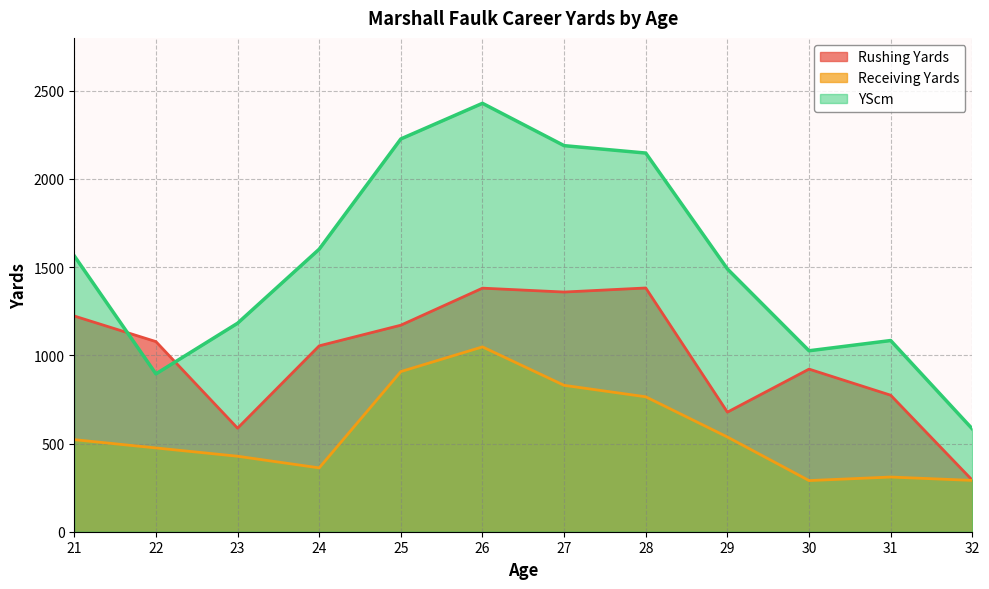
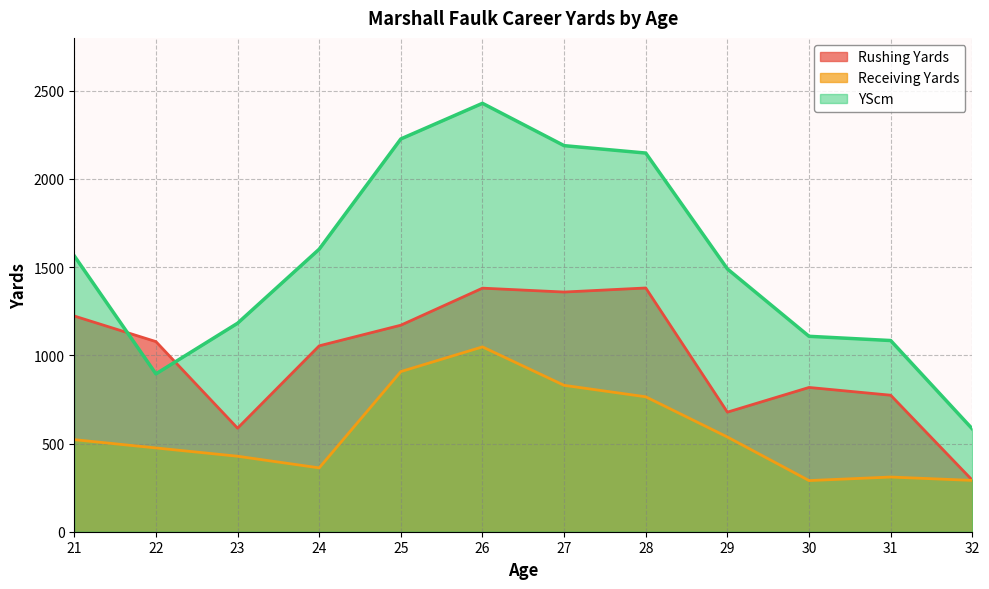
  {
    "Rushing Yards": {
      "21": 1220,
      "22": 1080,
      "23": 590,
      "24": 1050,
      "25": 1170,
      "26": 1380,
      "27": 1360,
      "28": 1380,
      "29": 680,
-     "30": 920,
+     "30": 820,
      "31": 770
    },
    "Receiving Yards": {
      "21": 520,
      "22": 480,
      "23": 430,
      "24": 360,
      "25": 910,
      "26": 1050,
      "27": 830,
      "28": 770,
      "29": 540,
      "30": 290,
      "31": 310
    },
    "YScm": {
      "21": 1560,
      "22": 900,
      "23": 1180,
      "24": 1600,
      "25": 2230,
      "26": 2430,
      "27": 2190,
      "28": 2150,
      "29": 1490,
-     "30": 1030,
+     "30": 1110,
      "31": 1080,
      "32": 580
    }
  }
